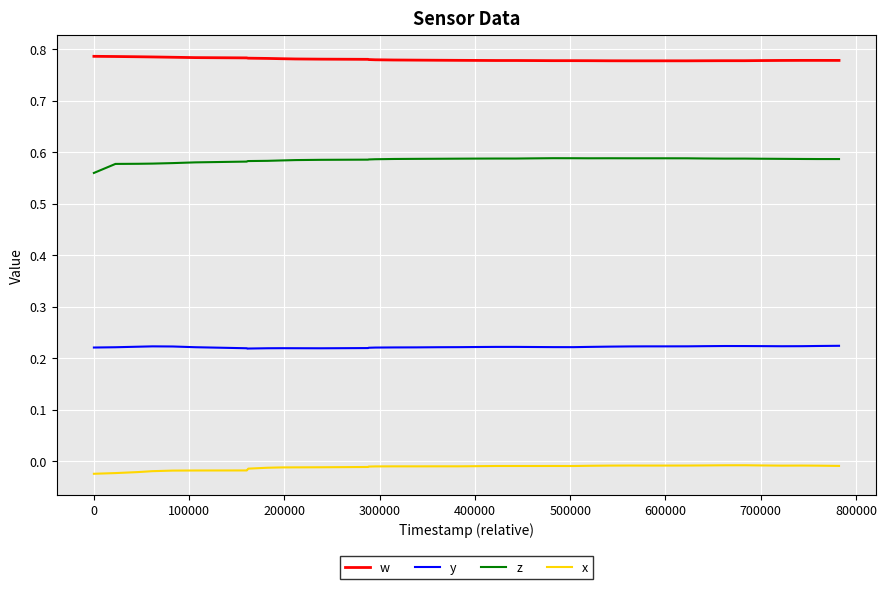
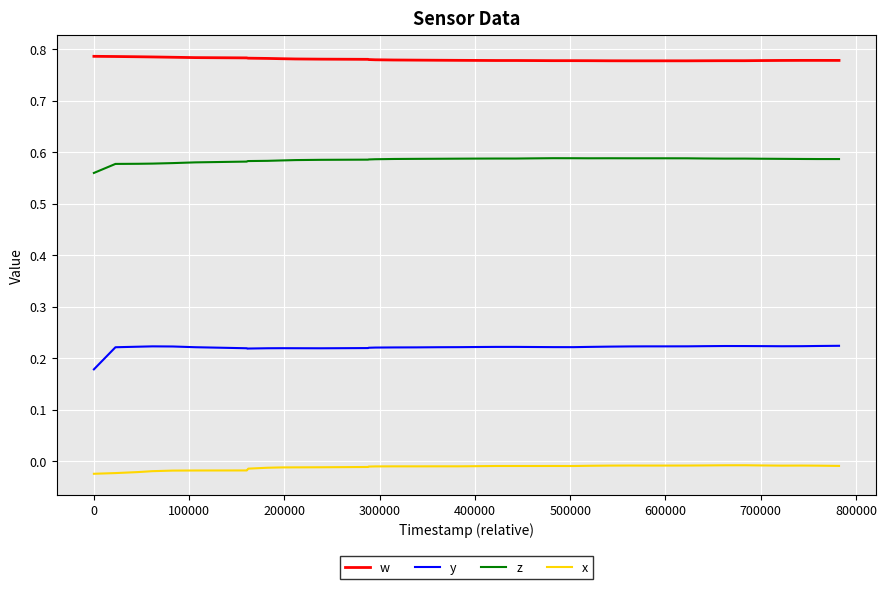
  {
    "w": {
      "0": 0.79
    },
    "y": {
-     "0": 0.22
+     "0": 0.18
    },
    "z": {
      "0": 0.56
    },
    "x": {
      "0": -0.02
    }
  }
